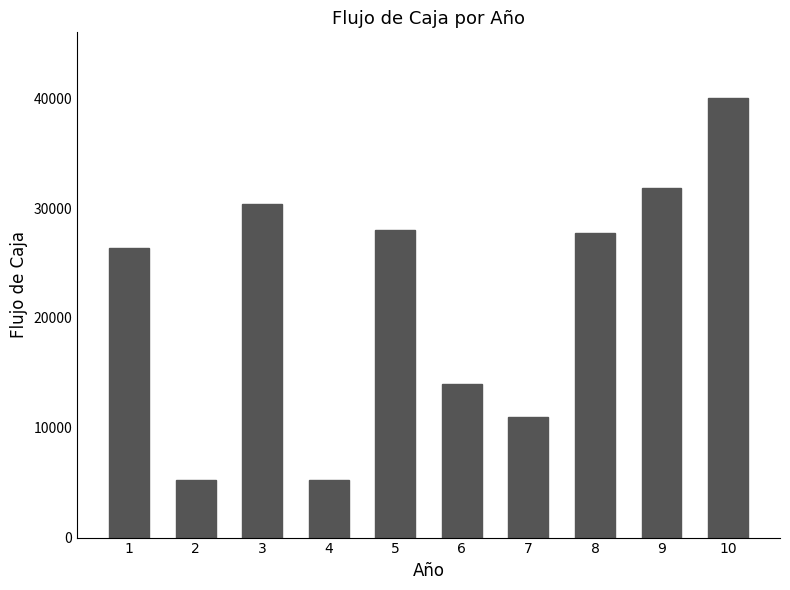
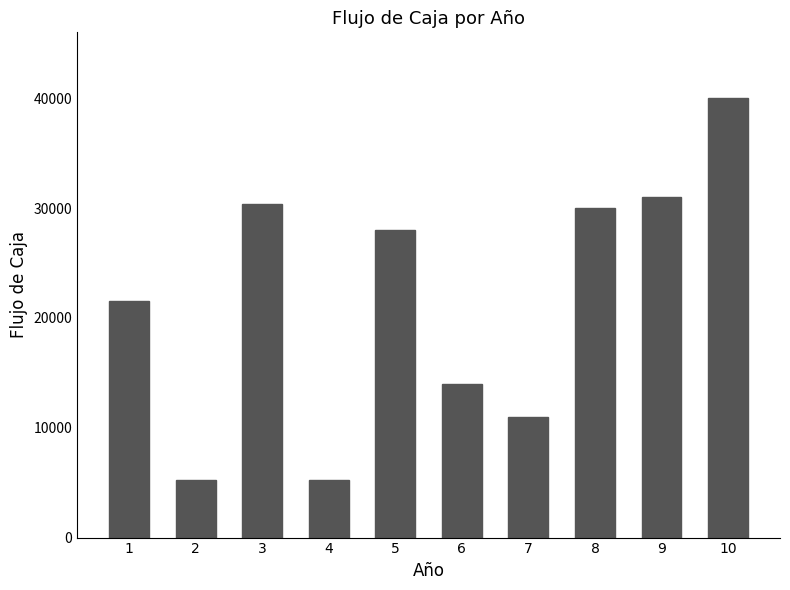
  {
-   "1": 26400,
+   "1": 21500,
    "2": 5300,
    "3": 30400,
    "4": 5200,
    "5": 28000,
    "6": 14000,
    "7": 11000,
-   "8": 27700,
-   "9": 31900,
+   "8": 30000,
+   "9": 31000,
    "10": 40000
  }
